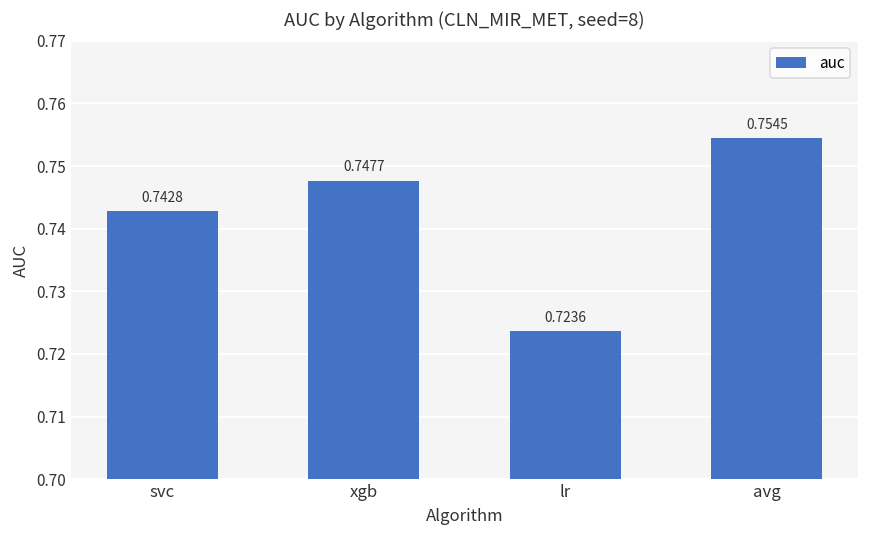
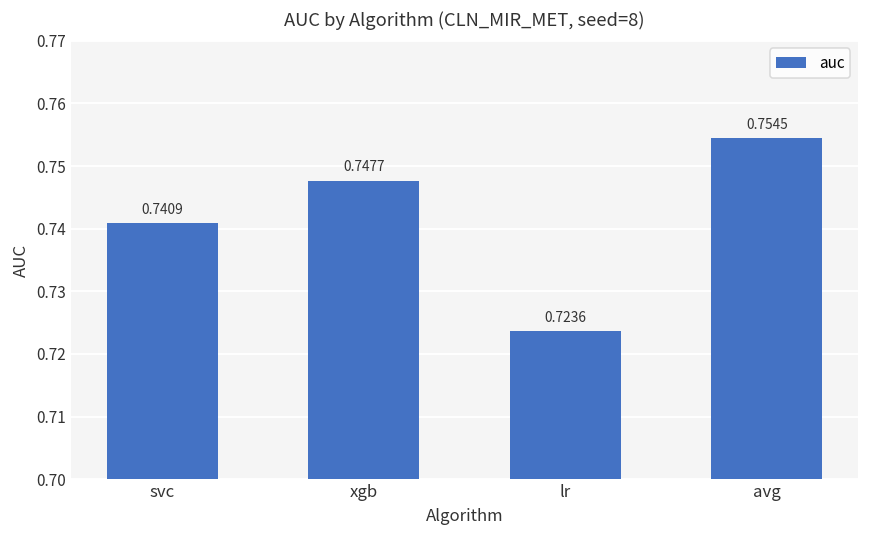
  {
-   "svc": 0.7428,
+   "svc": 0.7409,
    "xgb": 0.7477,
    "lr": 0.7236,
    "avg": 0.7545
  }
